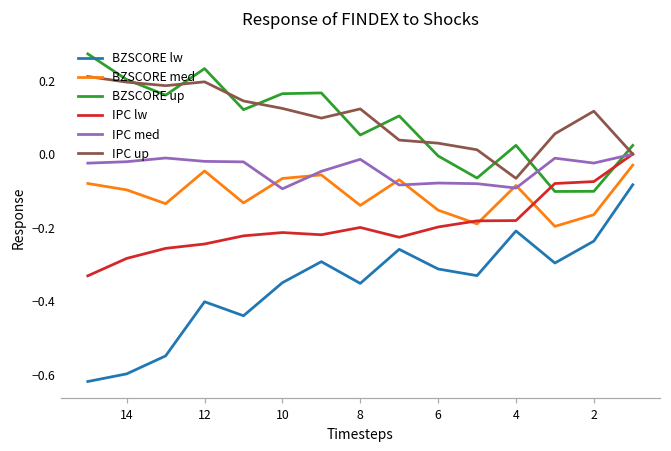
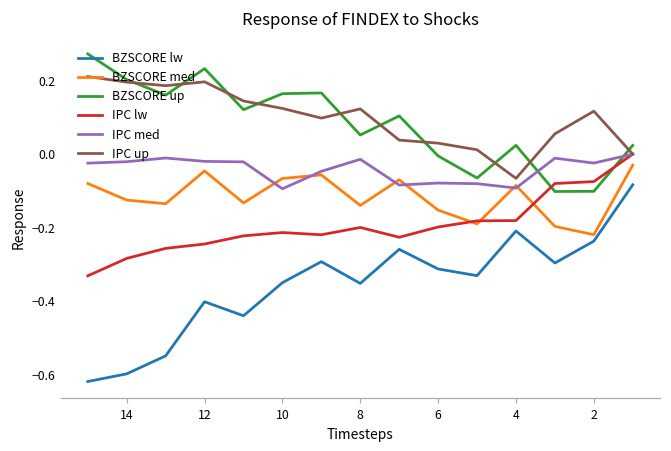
  {
    "BZSCORE lw": {
      "14": -0.60,
      "12": -0.40,
      "10": -0.35,
      "8": -0.35,
      "6": -0.31,
      "4": -0.21,
      "2": -0.24
    },
    "BZSCORE med": {
-     "14": -0.10,
+     "14": -0.12,
      "12": -0.05,
      "10": -0.07,
      "8": -0.14,
      "6": -0.15,
-     "2": -0.16
+     "2": -0.22
    },
    "BZSCORE up": {
      "12": 0.23,
      "10": 0.16,
      "8": 0.05,
      "6": 0.00,
      "4": 0.02,
      "2": -0.10
    },
    "IPC lw": {
      "14": -0.28,
      "12": -0.24,
      "10": -0.21,
      "8": -0.20,
      "6": -0.20,
      "4": -0.18,
      "2": -0.07
    },
    "IPC med": {
      "14": -0.02,
      "12": -0.02,
      "10": -0.09,
      "8": -0.01,
      "6": -0.08,
      "2": -0.02
    },
    "IPC up": {
      "12": 0.20,
      "10": 0.12,
      "8": 0.12,
      "6": 0.03,
      "4": -0.07,
      "2": 0.12
    }
  }
